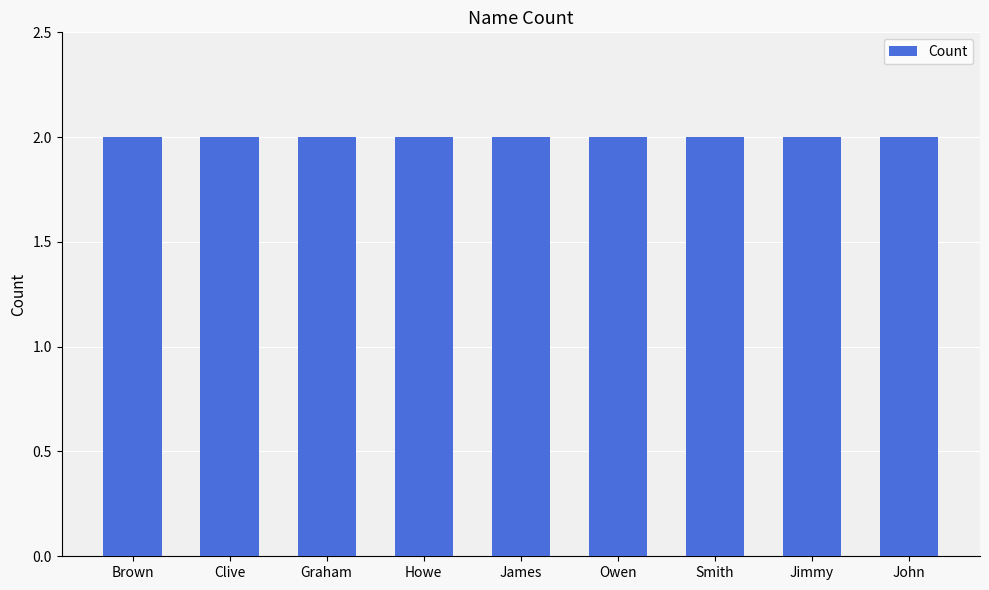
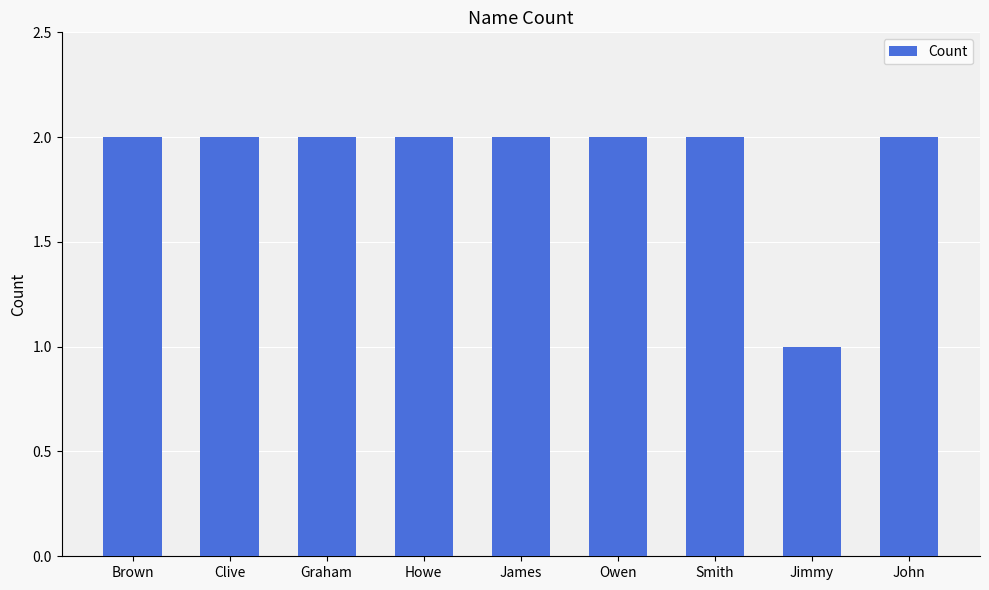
  {
    "Brown": 2,
    "Clive": 2,
    "Graham": 2,
    "Howe": 2,
    "James": 2,
    "Owen": 2,
    "Smith": 2,
-   "Jimmy": 2,
+   "Jimmy": 1,
    "John": 2
  }
